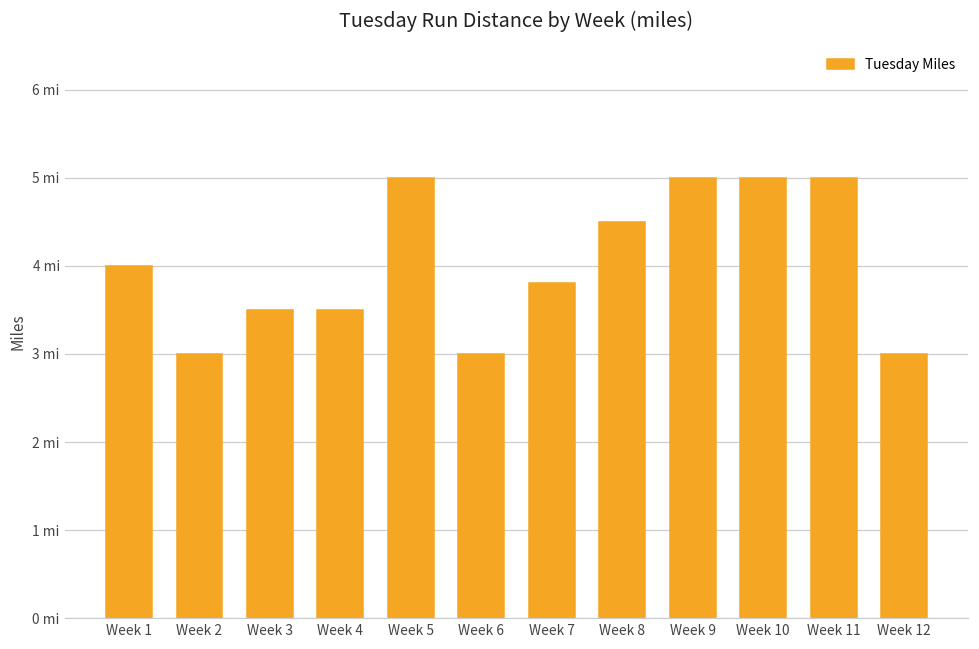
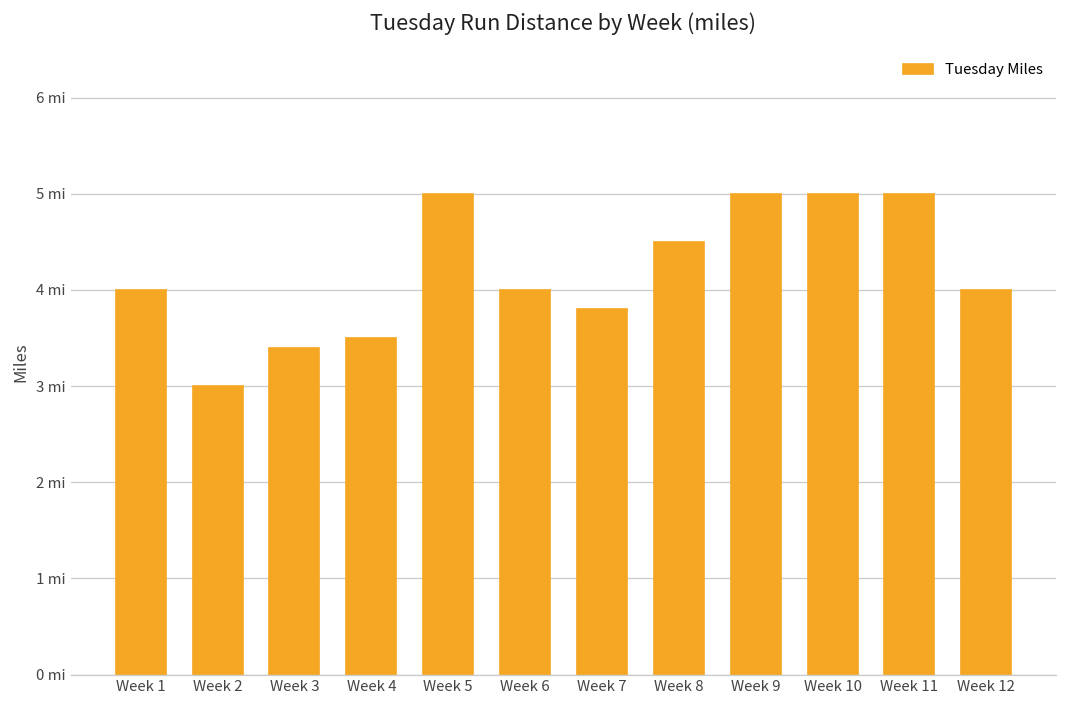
  {
    "Week 1": "4.0 mi",
    "Week 2": "3.0 mi",
-   "Week 3": "3.5 mi",
+   "Week 3": "3.4 mi",
    "Week 4": "3.5 mi",
    "Week 5": "5.0 mi",
-   "Week 6": "3 mi",
+   "Week 6": "4 mi",
    "Week 7": "3.8 mi",
    "Week 8": "4.5 mi",
    "Week 9": "5.0 mi",
    "Week 10": "5.0 mi",
    "Week 11": "5.0 mi",
-   "Week 12": "3 mi"
+   "Week 12": "4 mi"
  }
